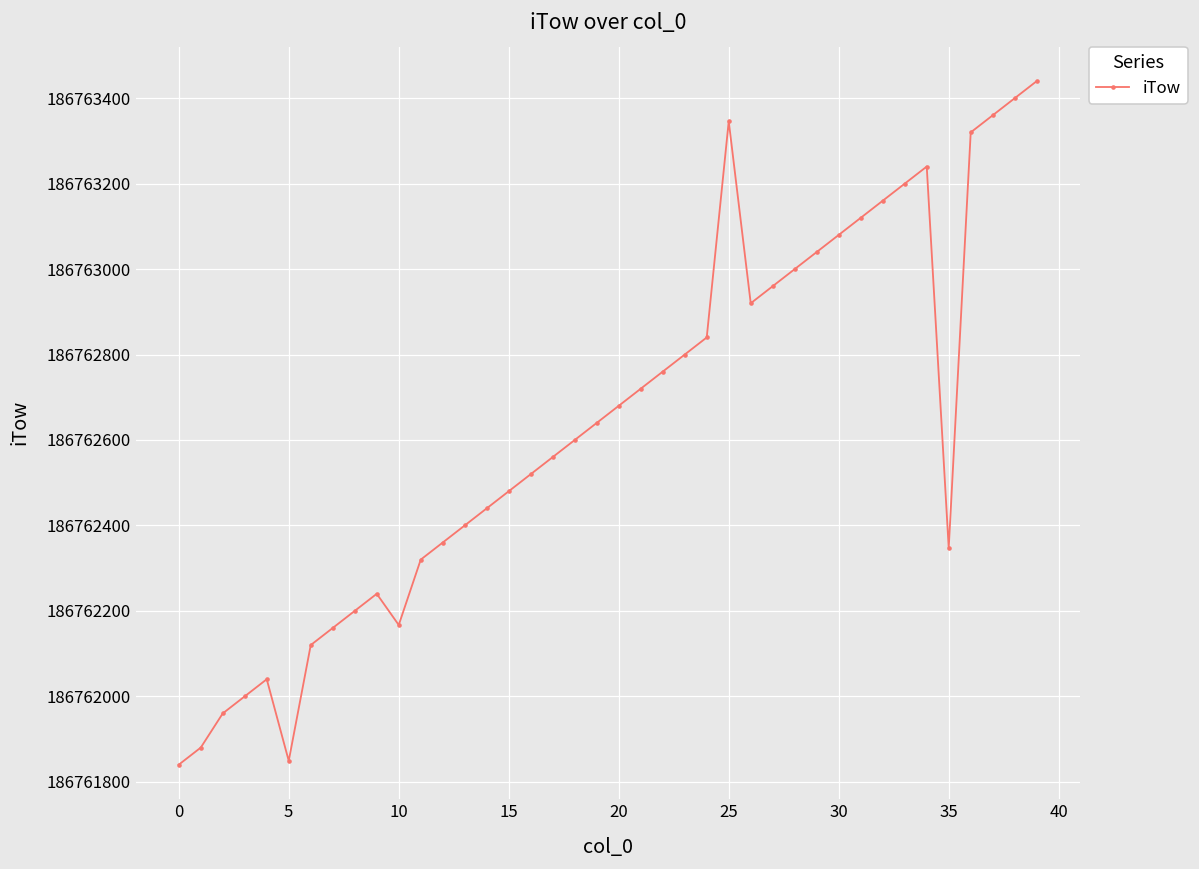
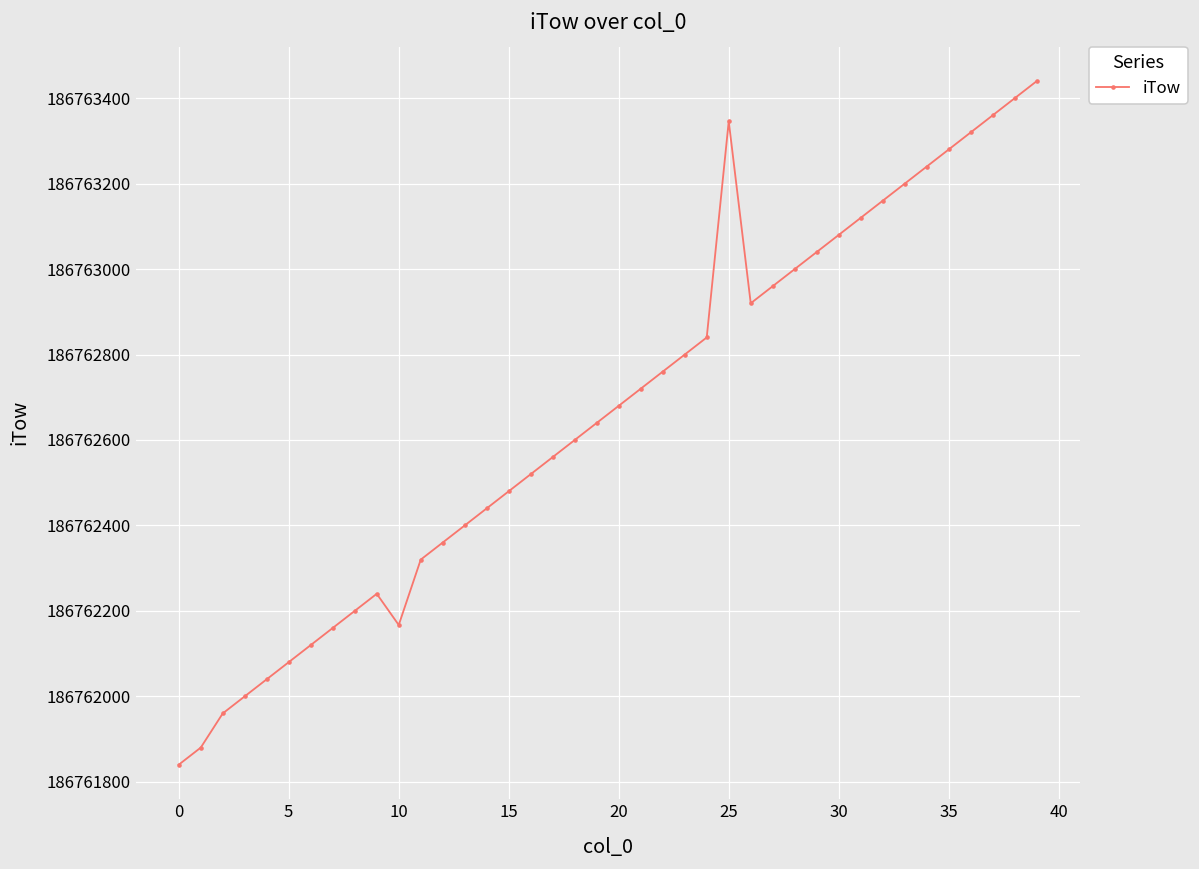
  {
    "0": 186761840,
-   "5": 186761850,
+   "5": 186762080,
    "10": 186762170,
    "15": 186762480,
    "20": 186762680,
    "25": 186763350,
    "30": 186763080,
-   "35": 186762350
+   "35": 186763280
  }
